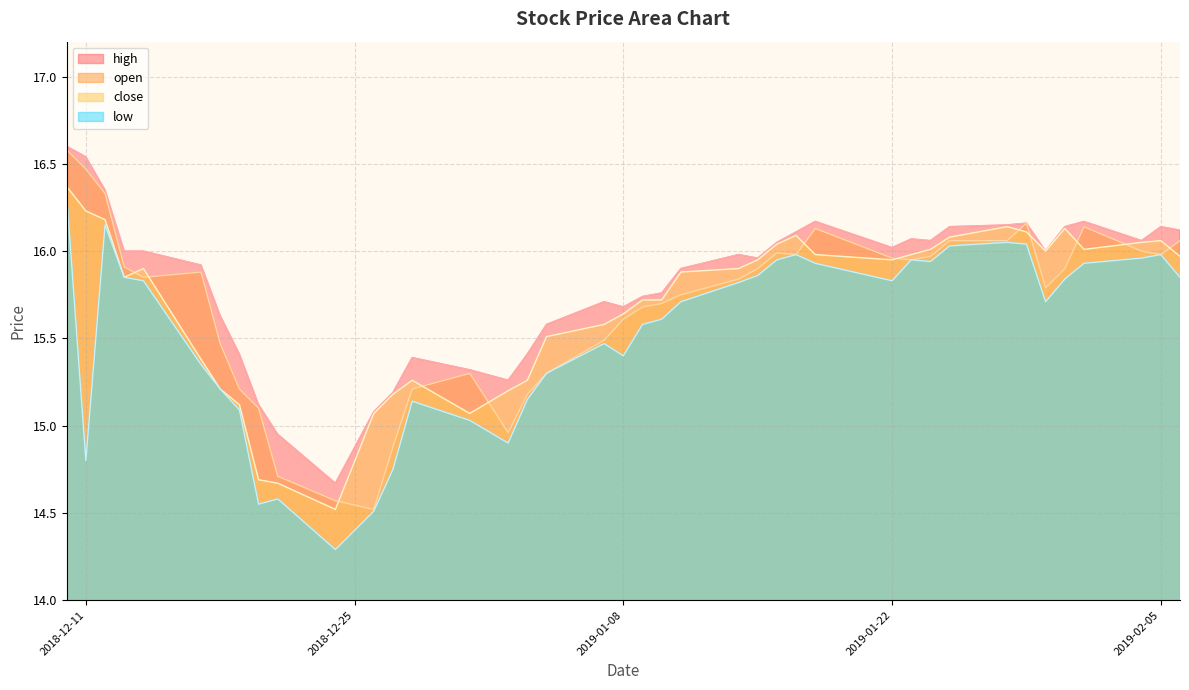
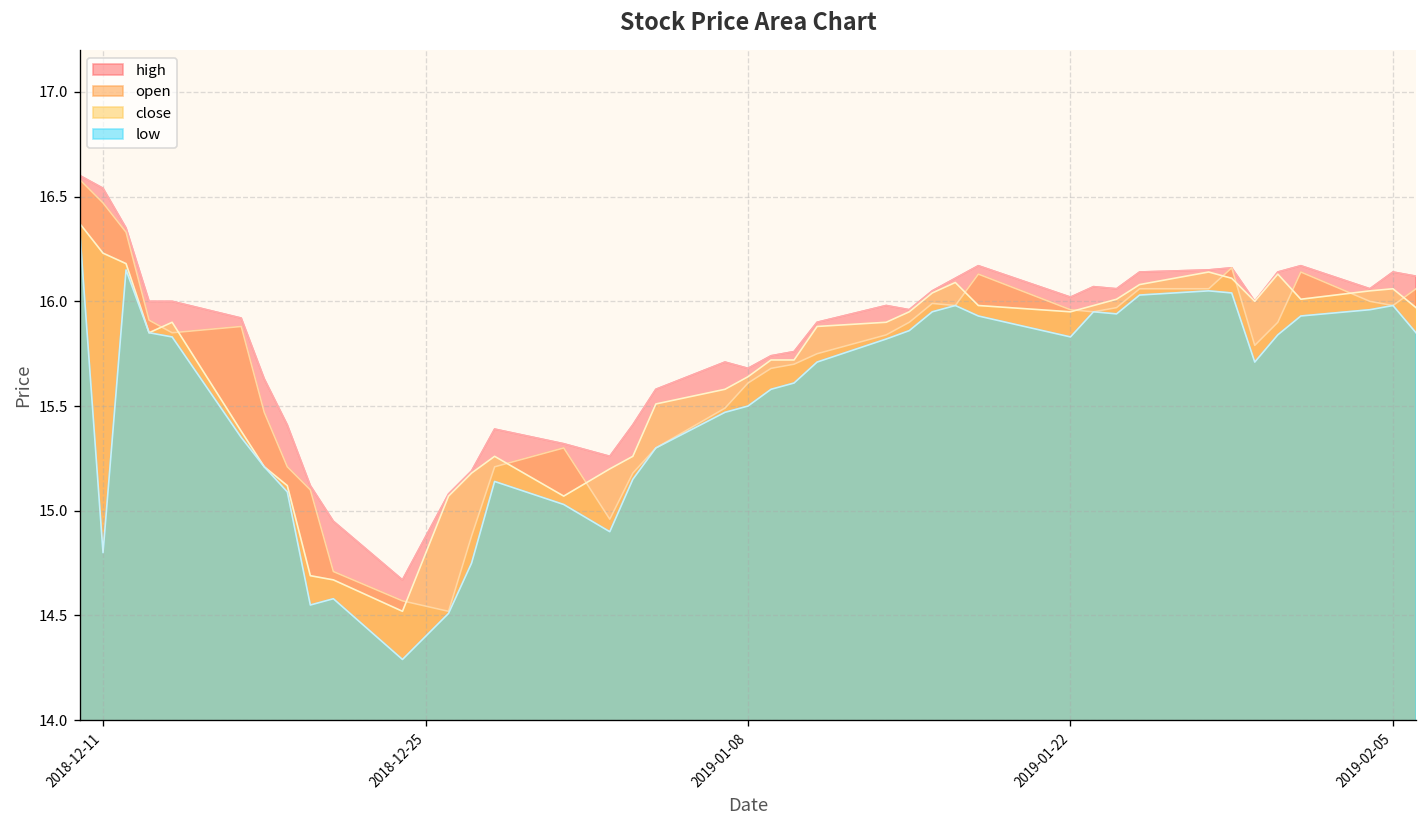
  {
    "low": {
      "2018-12-11": 14.8,
-     "2019-01-08": 15.4,
+     "2019-01-08": 15.5,
      "2019-01-22": 15.83
    }
  }
